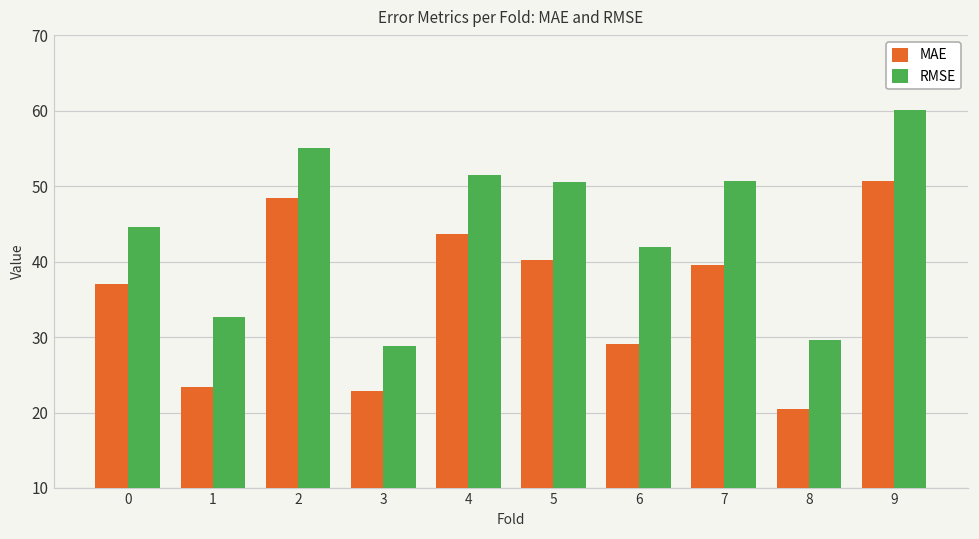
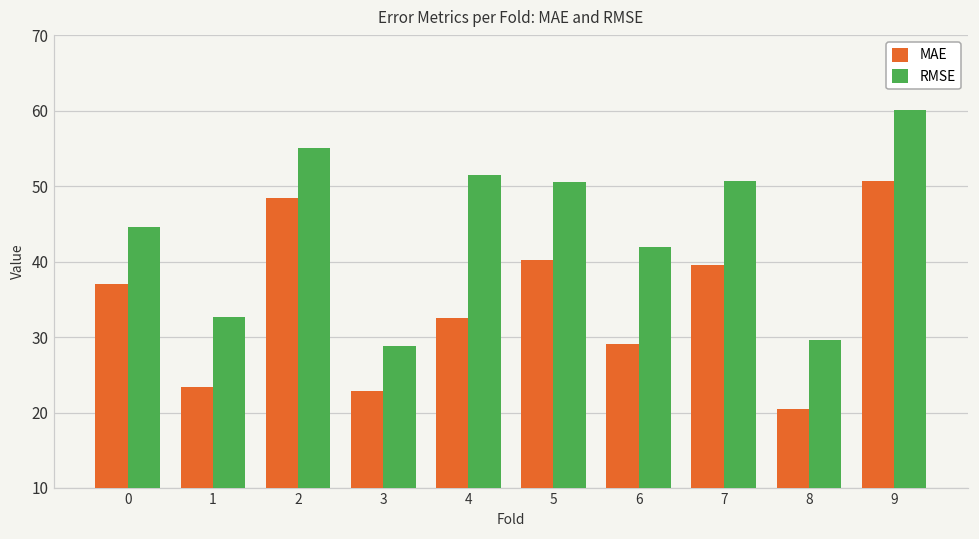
  {
    "MAE": {
      "0": 37,
      "1": 23,
      "2": 48,
      "3": 23,
-     "4": 44,
+     "4": 33,
      "5": 40,
      "6": 29,
      "7": 40,
      "8": 20,
      "9": 51
    },
    "RMSE": {
      "0": 45,
      "1": 33,
      "2": 55,
      "3": 29,
      "4": 51,
      "5": 50,
      "6": 42,
      "7": 51,
      "8": 30,
      "9": 60
    }
  }
